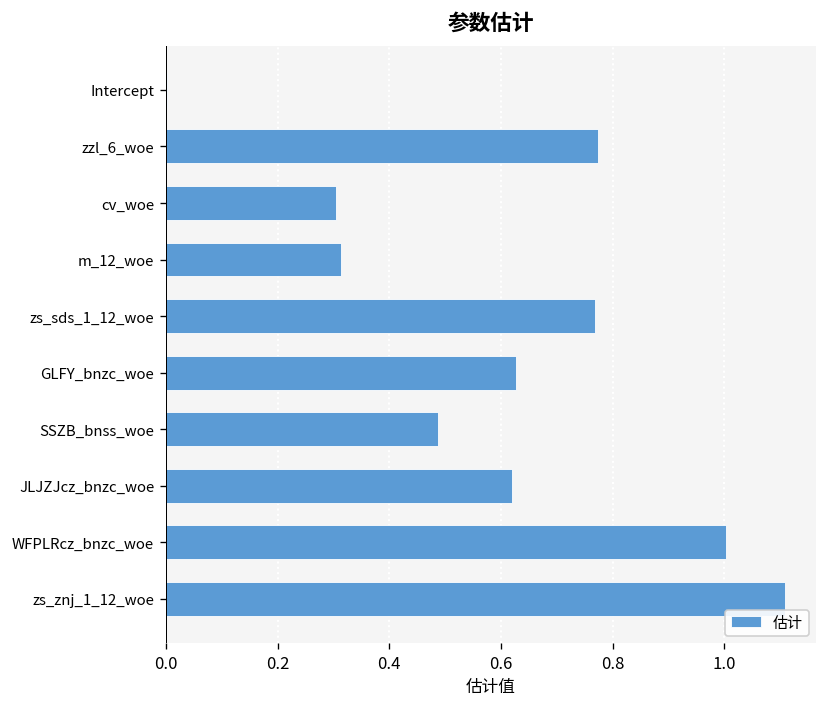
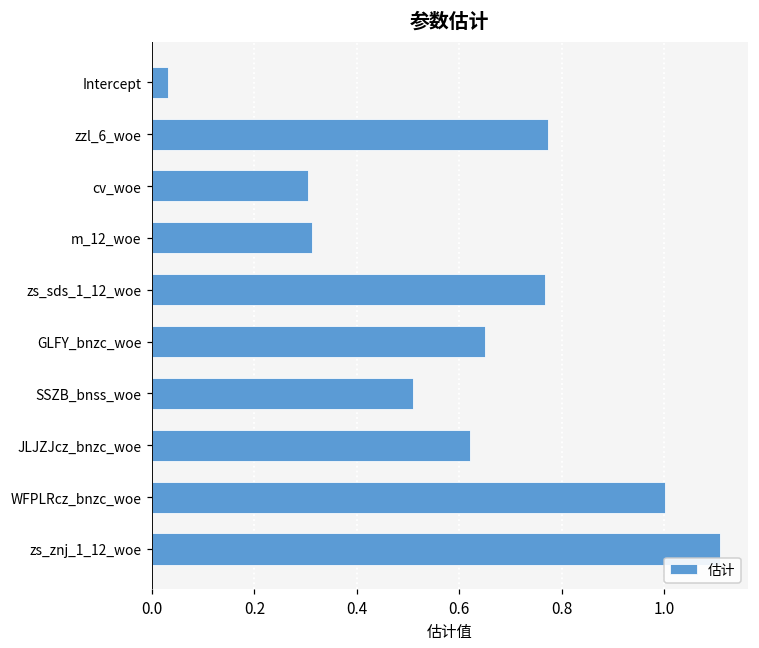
  {
-   "Intercept": 0.00,
+   "Intercept": 0.03,
    "zzl_6_woe": 0.77,
    "cv_woe": 0.30,
    "m_12_woe": 0.31,
    "zs_sds_1_12_woe": 0.77,
-   "GLFY_bnzc_woe": 0.63,
-   "SSZB_bnss_woe": 0.49,
+   "GLFY_bnzc_woe": 0.65,
+   "SSZB_bnss_woe": 0.51,
    "JLJZJcz_bnzc_woe": 0.62,
    "WFPLRcz_bnzc_woe": 1.00,
    "zs_znj_1_12_woe": 1.11
  }
